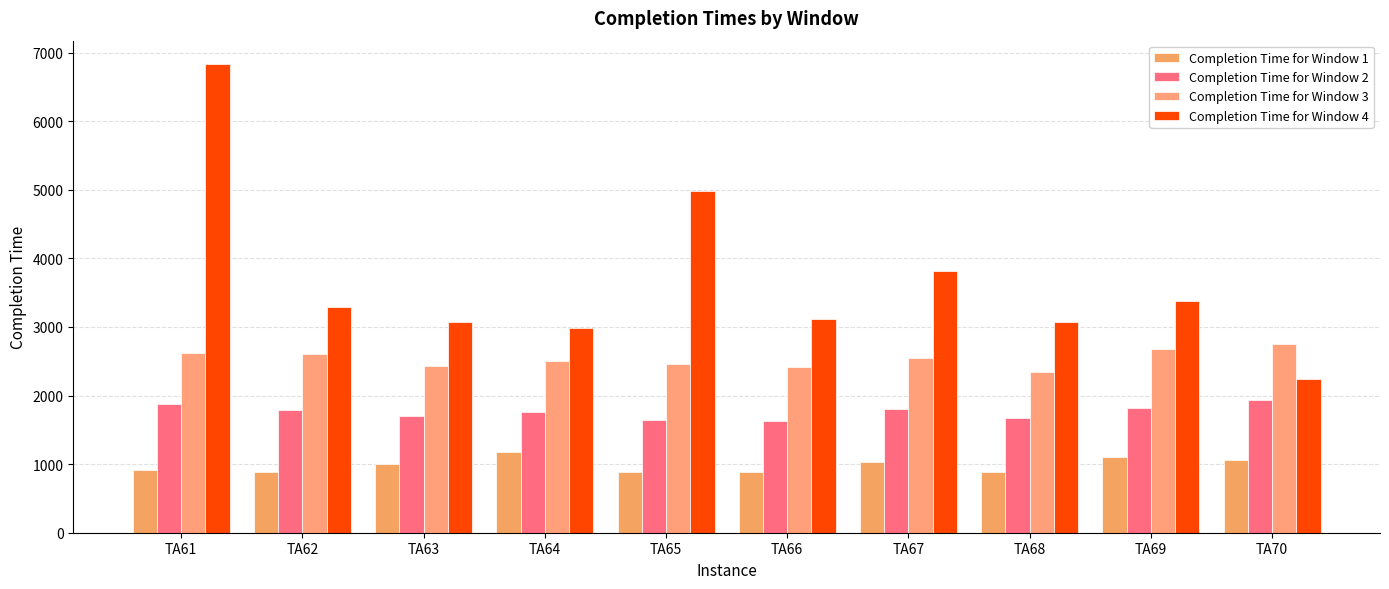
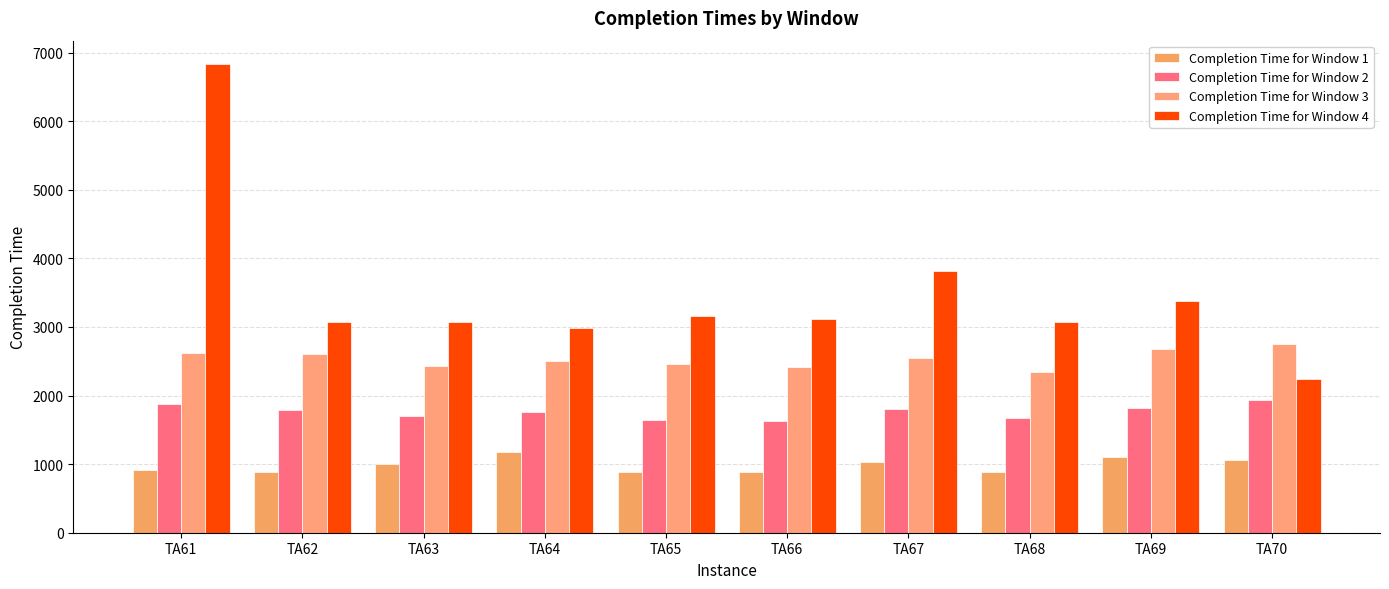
  {
    "Completion Time for Window 4": {
      "TA61": 6800,
-     "TA62": 3300,
+     "TA62": 3100,
      "TA63": 3100,
      "TA64": 3000,
-     "TA65": 5000,
+     "TA65": 3200,
      "TA66": 3100,
      "TA67": 3800,
      "TA68": 3100,
      "TA69": 3400,
      "TA70": 2200
    }
  }
